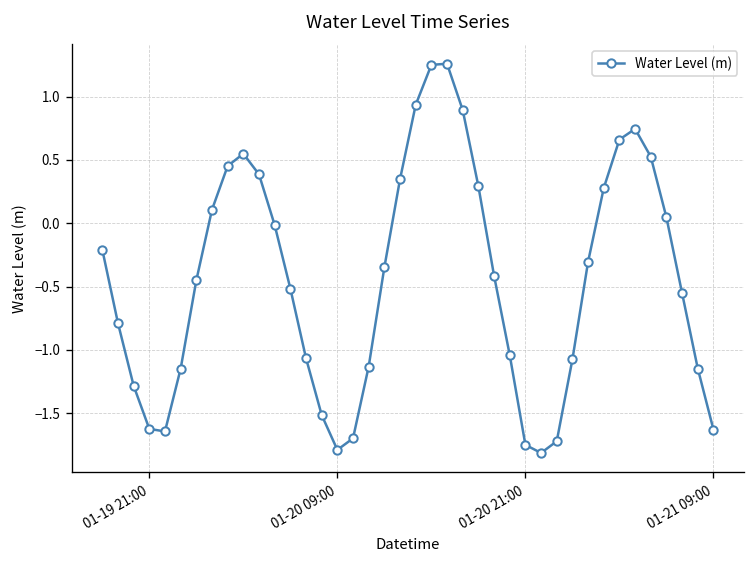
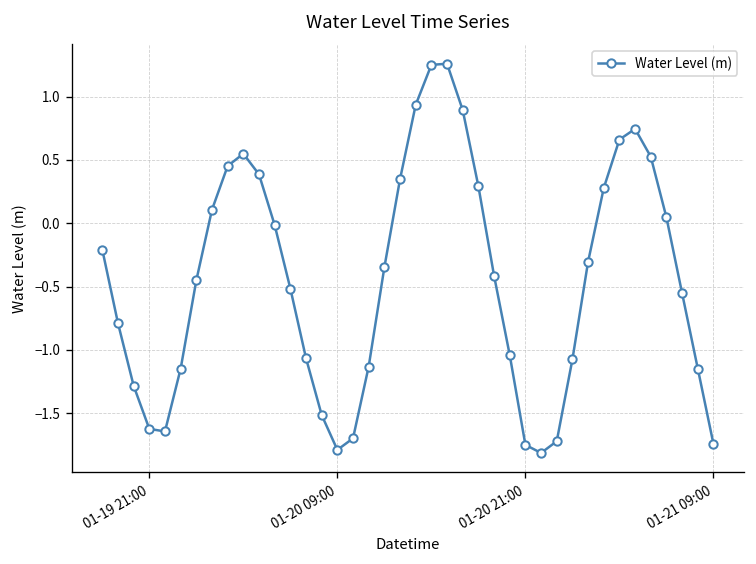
  {
    "01-19 21:00": -1.62,
    "01-20 09:00": -1.79,
    "01-20 21:00": -1.75,
-   "01-21 09:00": -1.63
+   "01-21 09:00": -1.74
  }
